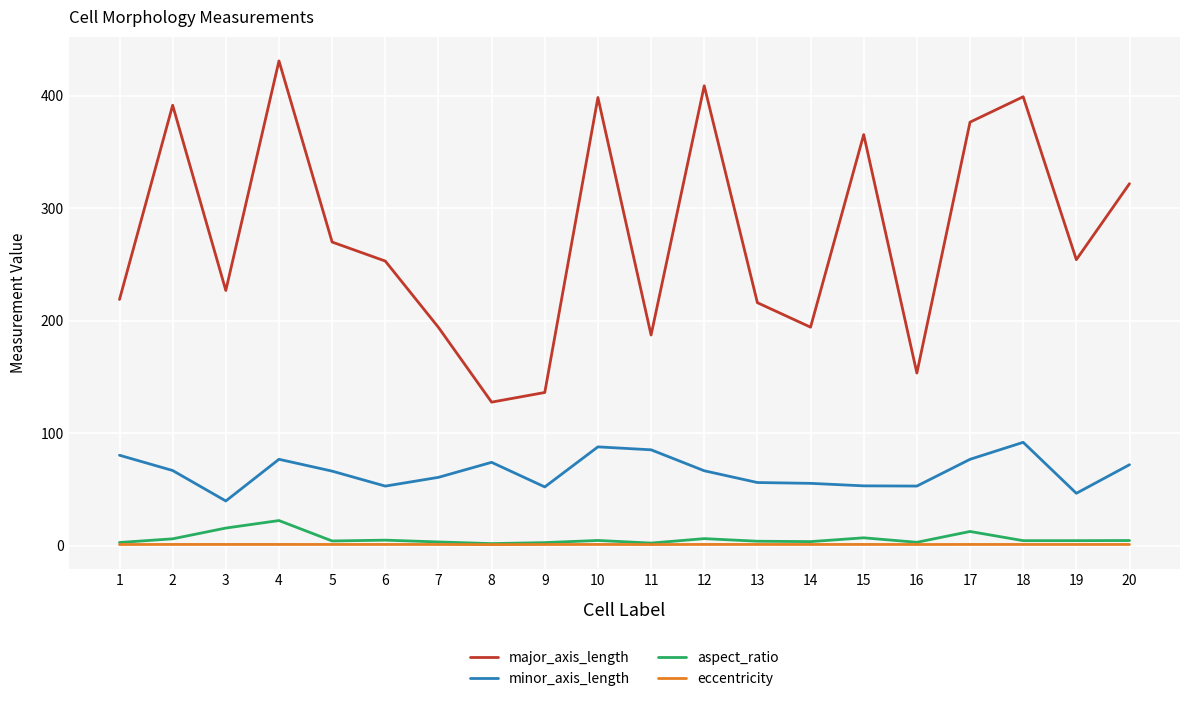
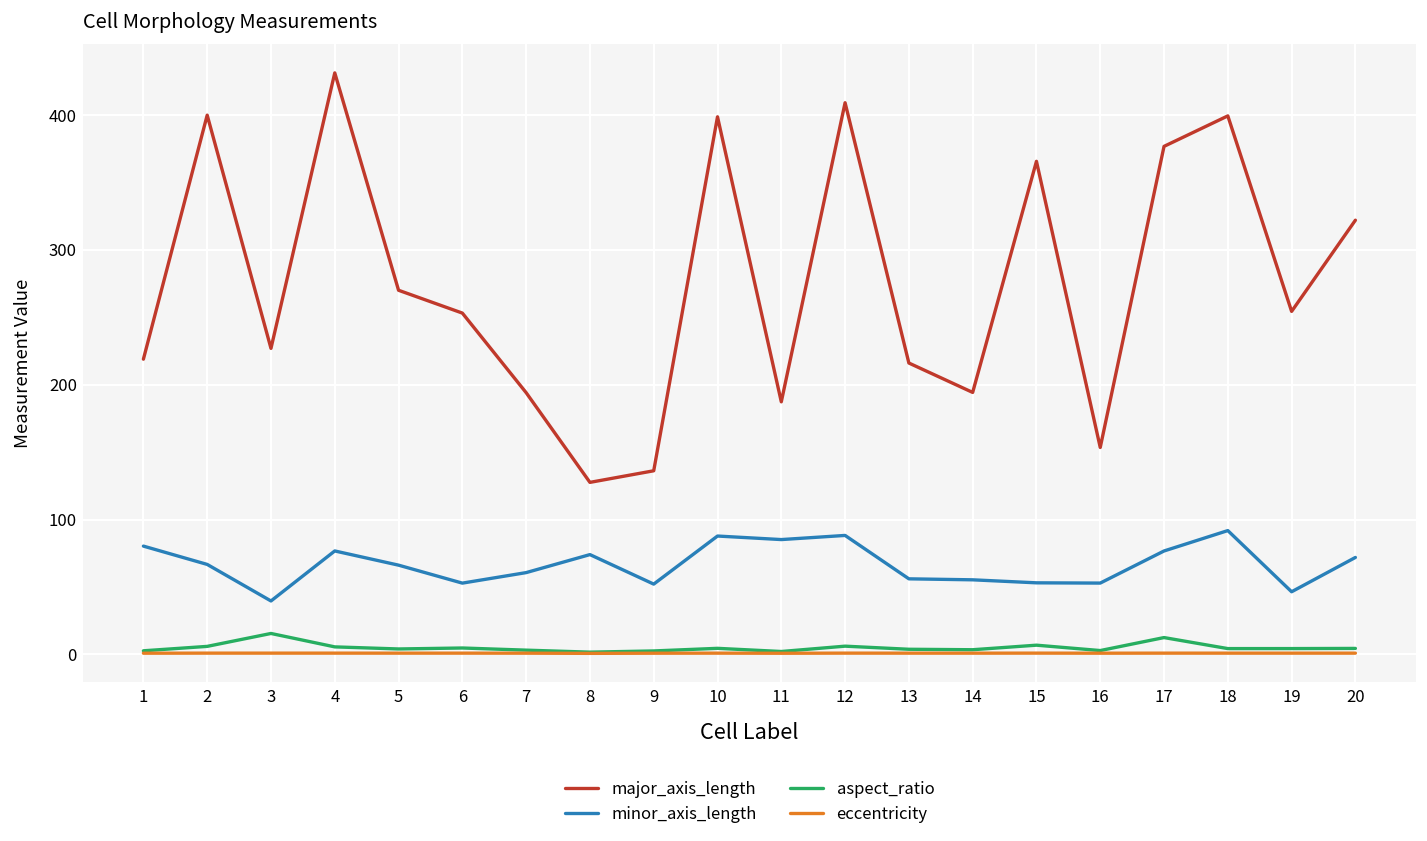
  {
    "major_axis_length": {
      "1": 219,
-     "2": 392,
+     "2": 400,
      "3": 227,
      "4": 431,
      "5": 270,
      "6": 253,
      "7": 194,
      "8": 128,
      "9": 136,
      "10": 398,
      "11": 187,
      "12": 409,
      "13": 216,
      "14": 194,
      "15": 365,
      "16": 153,
      "17": 376,
      "18": 399,
      "19": 254,
      "20": 322
    },
    "minor_axis_length": {
      "1": 80,
      "2": 67,
      "3": 40,
      "4": 77,
      "5": 66,
      "6": 53,
      "7": 61,
      "8": 74,
      "9": 52,
      "10": 88,
      "11": 85,
-     "12": 67,
+     "12": 88,
      "13": 56,
      "14": 55,
      "15": 53,
      "16": 53,
      "17": 77,
      "18": 92,
      "19": 46,
      "20": 72
    },
    "aspect_ratio": {
      "2": 6,
      "3": 16,
-     "4": 22,
+     "4": 6,
      "5": 4,
      "6": 5,
      "7": 3,
      "10": 5,
      "12": 6,
      "13": 4,
      "14": 4,
      "15": 7,
      "17": 13,
      "18": 4,
      "19": 4,
      "20": 4
    },
    "eccentricity": {
      "2": 1,
      "3": 1,
      "4": 1,
      "5": 1,
      "6": 1,
      "7": 1,
      "10": 1,
      "12": 1,
      "13": 1,
      "14": 1,
      "15": 1,
      "17": 1,
      "18": 1,
      "19": 1,
      "20": 1
    }
  }
